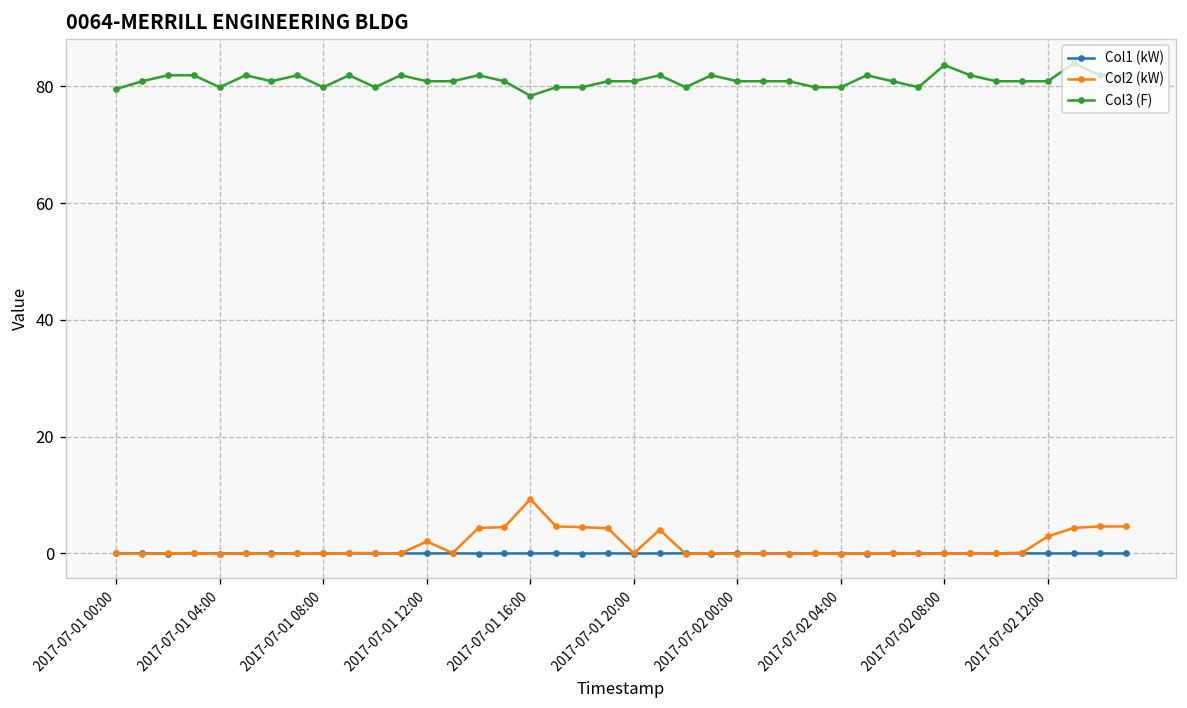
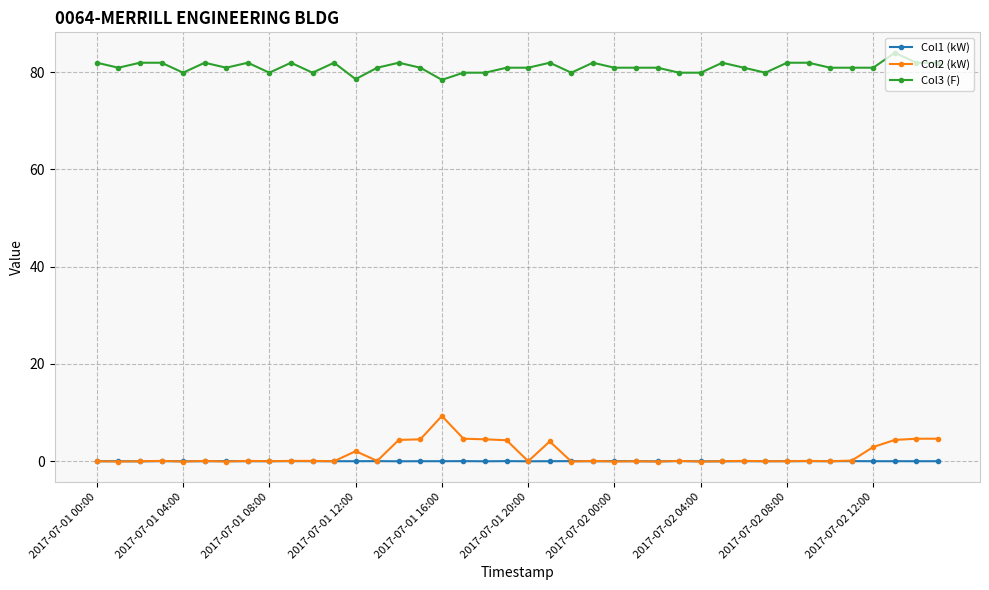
  {
    "Col1 (kW)": {
      "2017-07-01 12:00": 0,
      "2017-07-01 16:00": 0,
      "2017-07-02 12:00": 0
    },
    "Col2 (kW)": {
      "2017-07-01 12:00": 2,
      "2017-07-01 16:00": 9,
      "2017-07-02 12:00": 3
    },
    "Col3 (F)": {
-     "2017-07-01 00:00": 80,
+     "2017-07-01 00:00": 82,
      "2017-07-01 04:00": 80,
      "2017-07-01 08:00": 80,
-     "2017-07-01 12:00": 81,
+     "2017-07-01 12:00": 79,
      "2017-07-01 16:00": 78,
      "2017-07-01 20:00": 81,
      "2017-07-02 00:00": 81,
      "2017-07-02 04:00": 80,
-     "2017-07-02 08:00": 84,
+     "2017-07-02 08:00": 82,
      "2017-07-02 12:00": 81
    }
  }
